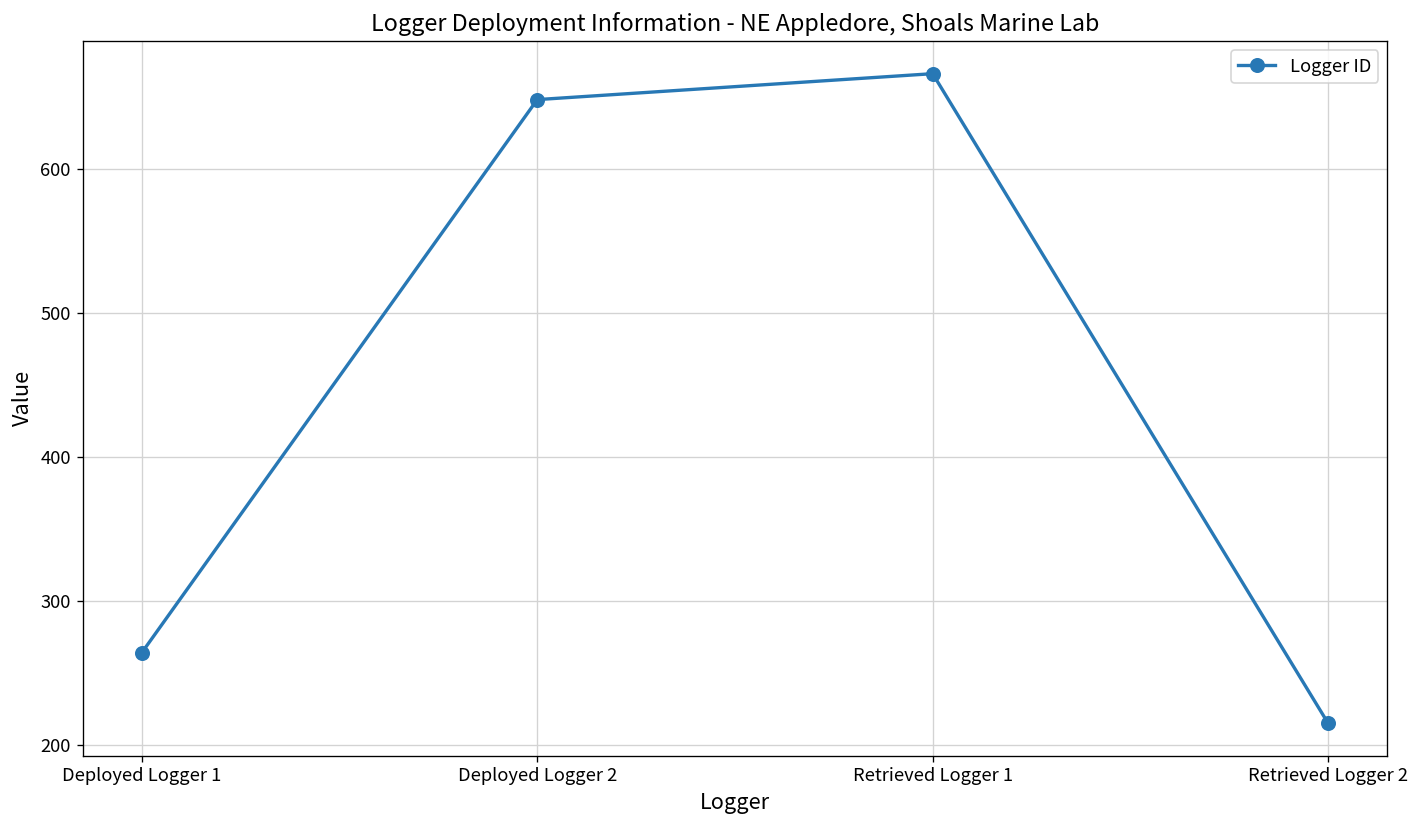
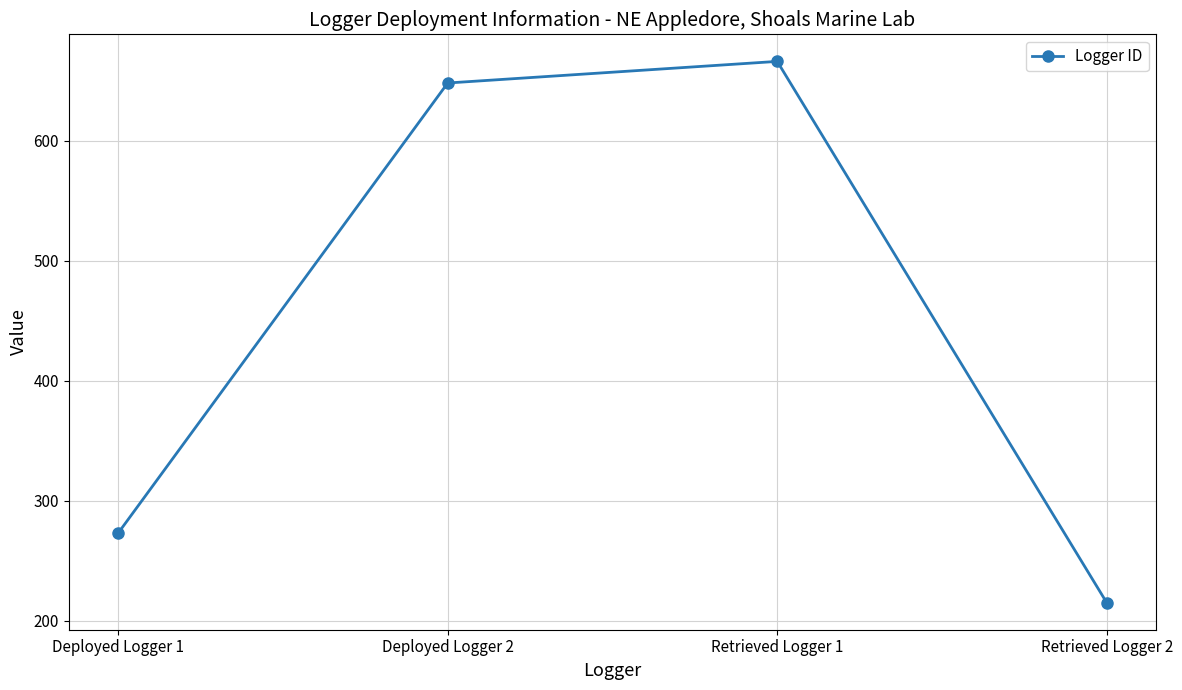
  {
-   "Deployed Logger 1": 264,
+   "Deployed Logger 1": 273,
    "Deployed Logger 2": 648,
    "Retrieved Logger 1": 666,
    "Retrieved Logger 2": 215
  }
